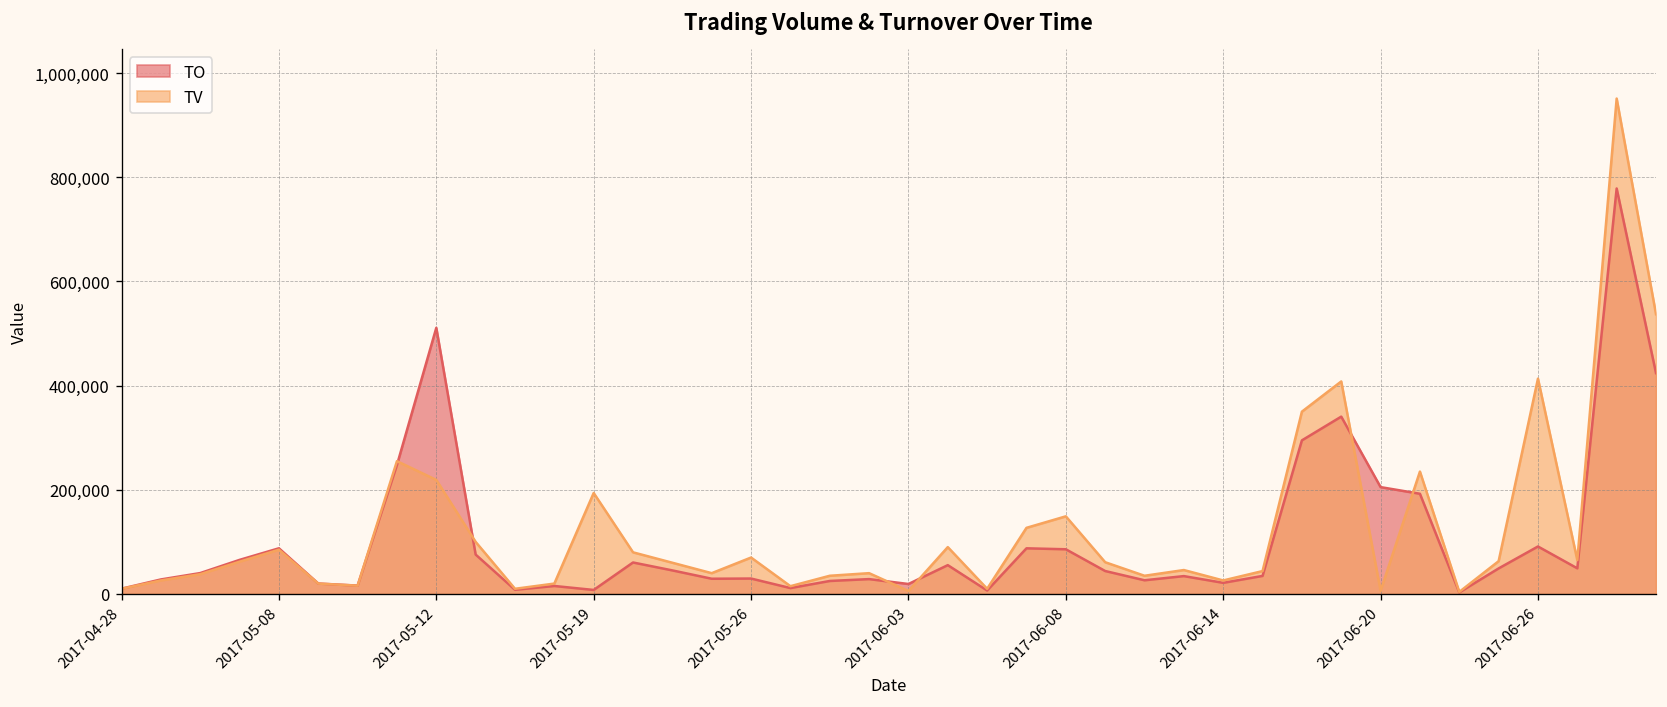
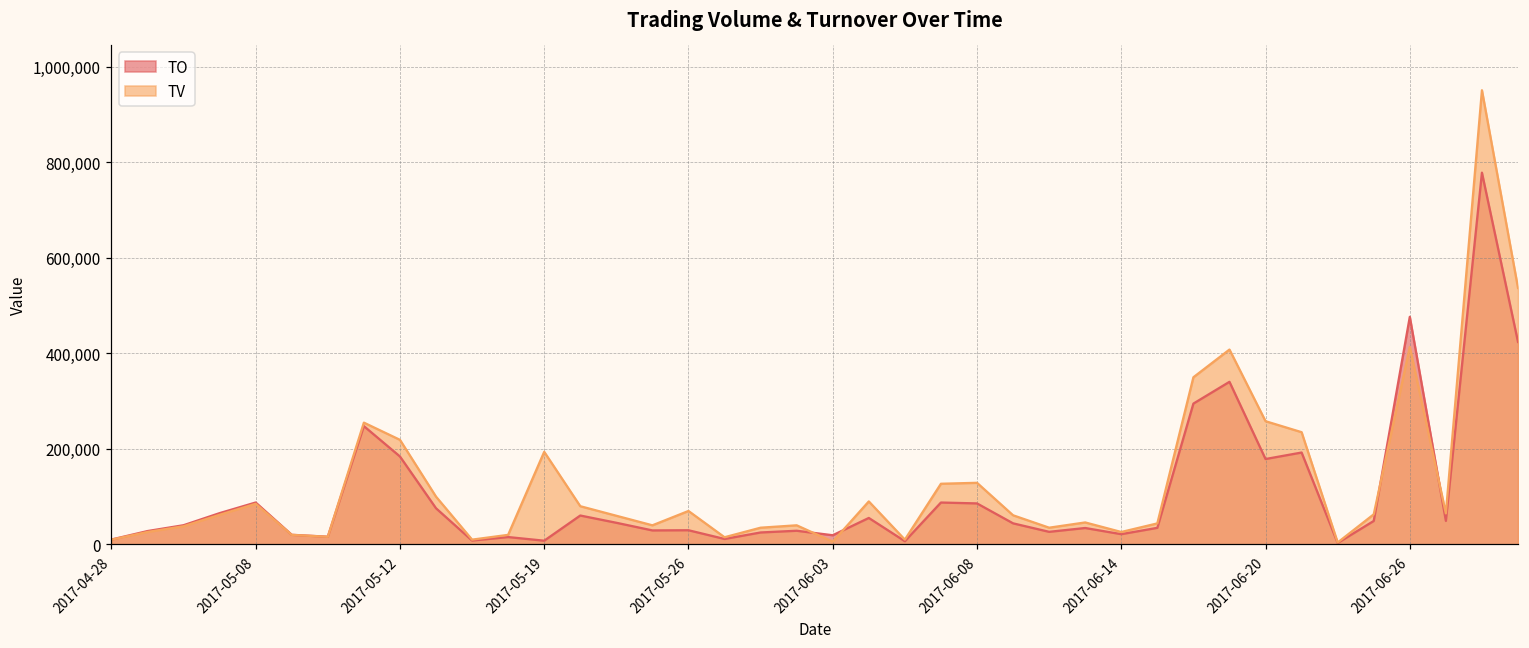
  {
    "TO": {
-     "2017-05-12": "510,000",
+     "2017-05-12": "180,000",
      "2017-05-19": "10,000",
      "2017-05-26": "30,000",
      "2017-06-03": "20,000",
      "2017-06-08": "90,000",
-     "2017-06-20": "210,000",
-     "2017-06-26": "90,000"
+     "2017-06-20": "180,000",
+     "2017-06-26": "480,000"
    },
    "TV": {
      "2017-05-12": "220,000",
      "2017-05-19": "190,000",
      "2017-05-26": "70,000",
      "2017-06-03": "10,000",
-     "2017-06-08": "150,000",
-     "2017-06-20": "10,000",
+     "2017-06-08": "130,000",
+     "2017-06-20": "260,000",
      "2017-06-26": "410,000"
    }
  }
